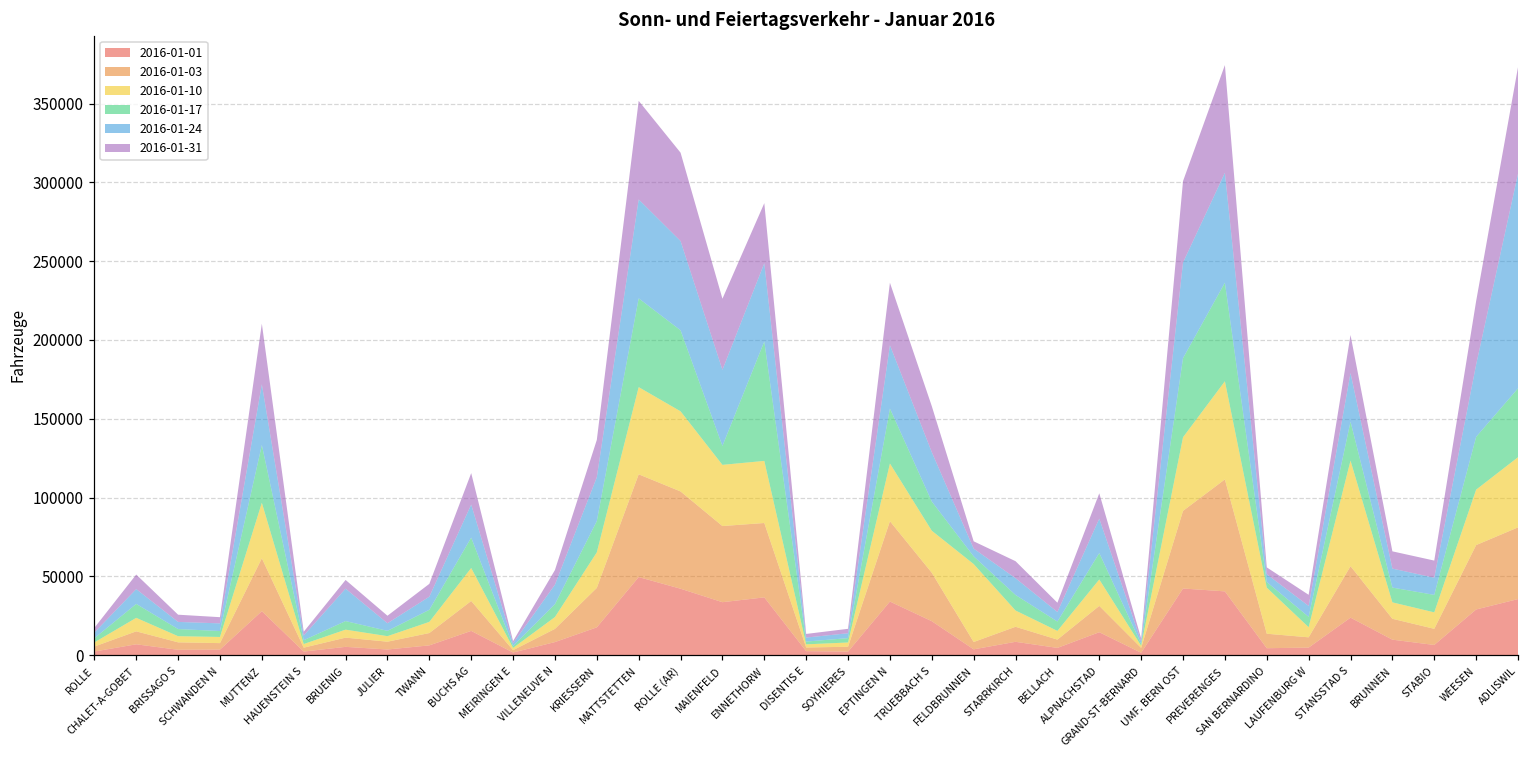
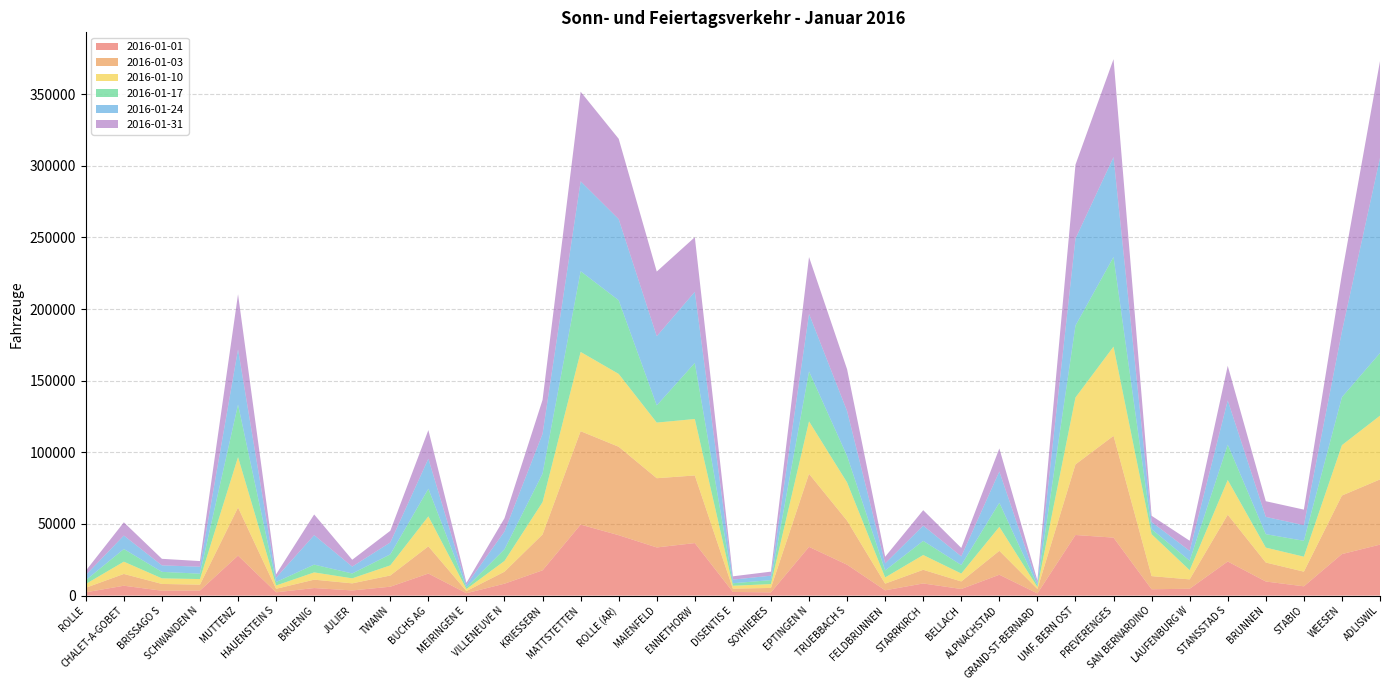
  {
    "2016-01-10": {
      "ROLLE": 3000,
      "CHALET-A-GOBET": 9000,
      "BRISSAGO S": 4000,
      "SCHWANDEN N": 4000,
      "MUTTENZ": 35000,
      "HAUENSTEIN S": 2000,
      "BRUENIG": 5000,
      "JULIER": 4000,
      "TWANN": 7000,
      "BUCHS AG": 21000,
      "VILLENEUVE N": 8000,
      "KRIESSERN": 23000,
      "MATTSTETTEN": 55000,
      "ROLLE (AR)": 51000,
      "MAIENFELD": 39000,
      "ENNETHORW": 39000,
      "DISENTIS E": 2000,
      "SOYHIERES": 3000,
      "EPTINGEN N": 37000,
      "TRUEBBACH S": 27000,
-     "FELDBRUNNEN": 49000,
+     "FELDBRUNNEN": 4000,
      "STARRKIRCH": 10000,
      "BELLACH": 6000,
      "ALPNACHSTAD": 17000,
      "UMF. BERN OST": 47000,
      "PREVERENGES": 62000,
      "SAN BERNARDINO": 29000,
      "LAUFENBURG W": 6000,
-     "STANSSTAD S": 67000,
+     "STANSSTAD S": 24000,
      "BRUNNEN": 10000,
      "STABIO": 10000,
      "WEESEN": 35000,
      "ADLISWIL": 45000
    },
    "2016-01-17": {
      "ROLLE": 3000,
      "CHALET-A-GOBET": 9000,
      "BRISSAGO S": 5000,
      "SCHWANDEN N": 4000,
      "MUTTENZ": 37000,
      "HAUENSTEIN S": 2000,
      "BRUENIG": 5000,
      "JULIER": 3000,
      "TWANN": 8000,
      "BUCHS AG": 19000,
      "VILLENEUVE N": 8000,
      "KRIESSERN": 20000,
      "MATTSTETTEN": 56000,
      "ROLLE (AR)": 51000,
      "MAIENFELD": 12000,
-     "ENNETHORW": 76000,
+     "ENNETHORW": 39000,
      "DISENTIS E": 2000,
      "SOYHIERES": 3000,
      "EPTINGEN N": 35000,
      "TRUEBBACH S": 19000,
      "FELDBRUNNEN": 5000,
      "STARRKIRCH": 10000,
      "BELLACH": 6000,
      "ALPNACHSTAD": 17000,
      "UMF. BERN OST": 50000,
      "PREVERENGES": 63000,
      "SAN BERNARDINO": 4000,
      "LAUFENBURG W": 7000,
      "STANSSTAD S": 25000,
      "BRUNNEN": 9000,
      "STABIO": 11000,
      "WEESEN": 34000,
      "ADLISWIL": 44000
    },
    "2016-01-24": {
      "ROLLE": 4000,
      "CHALET-A-GOBET": 9000,
      "BRISSAGO S": 5000,
      "SCHWANDEN N": 5000,
      "MUTTENZ": 39000,
      "HAUENSTEIN S": 3000,
      "BRUENIG": 21000,
      "JULIER": 5000,
      "TWANN": 8000,
      "BUCHS AG": 21000,
      "VILLENEUVE N": 12000,
      "KRIESSERN": 28000,
      "MATTSTETTEN": 63000,
      "ROLLE (AR)": 57000,
      "MAIENFELD": 48000,
      "ENNETHORW": 50000,
      "DISENTIS E": 3000,
      "SOYHIERES": 3000,
      "EPTINGEN N": 40000,
      "TRUEBBACH S": 31000,
      "FELDBRUNNEN": 5000,
      "STARRKIRCH": 11000,
      "BELLACH": 6000,
      "ALPNACHSTAD": 22000,
      "UMF. BERN OST": 61000,
      "PREVERENGES": 70000,
      "SAN BERNARDINO": 5000,
      "LAUFENBURG W": 7000,
      "STANSSTAD S": 31000,
      "BRUNNEN": 12000,
      "STABIO": 11000,
      "WEESEN": 46000,
      "ADLISWIL": 136000
    },
    "2016-01-31": {
      "ROLLE": 3000,
      "CHALET-A-GOBET": 9000,
      "BRISSAGO S": 5000,
      "SCHWANDEN N": 4000,
      "MUTTENZ": 38000,
      "HAUENSTEIN S": 2000,
-     "BRUENIG": 6000,
+     "BRUENIG": 14000,
      "JULIER": 5000,
      "TWANN": 8000,
      "BUCHS AG": 20000,
      "VILLENEUVE N": 9000,
      "KRIESSERN": 24000,
      "MATTSTETTEN": 63000,
      "ROLLE (AR)": 56000,
      "MAIENFELD": 45000,
      "ENNETHORW": 38000,
      "DISENTIS E": 2000,
      "SOYHIERES": 3000,
      "EPTINGEN N": 40000,
      "TRUEBBACH S": 29000,
      "FELDBRUNNEN": 5000,
      "STARRKIRCH": 11000,
      "BELLACH": 6000,
      "ALPNACHSTAD": 16000,
      "GRAND-ST-BERNARD": 2000,
      "UMF. BERN OST": 52000,
      "PREVERENGES": 68000,
      "SAN BERNARDINO": 4000,
      "LAUFENBURG W": 7000,
      "STANSSTAD S": 24000,
      "BRUNNEN": 11000,
      "STABIO": 11000,
      "WEESEN": 40000,
      "ADLISWIL": 68000
    }
  }
